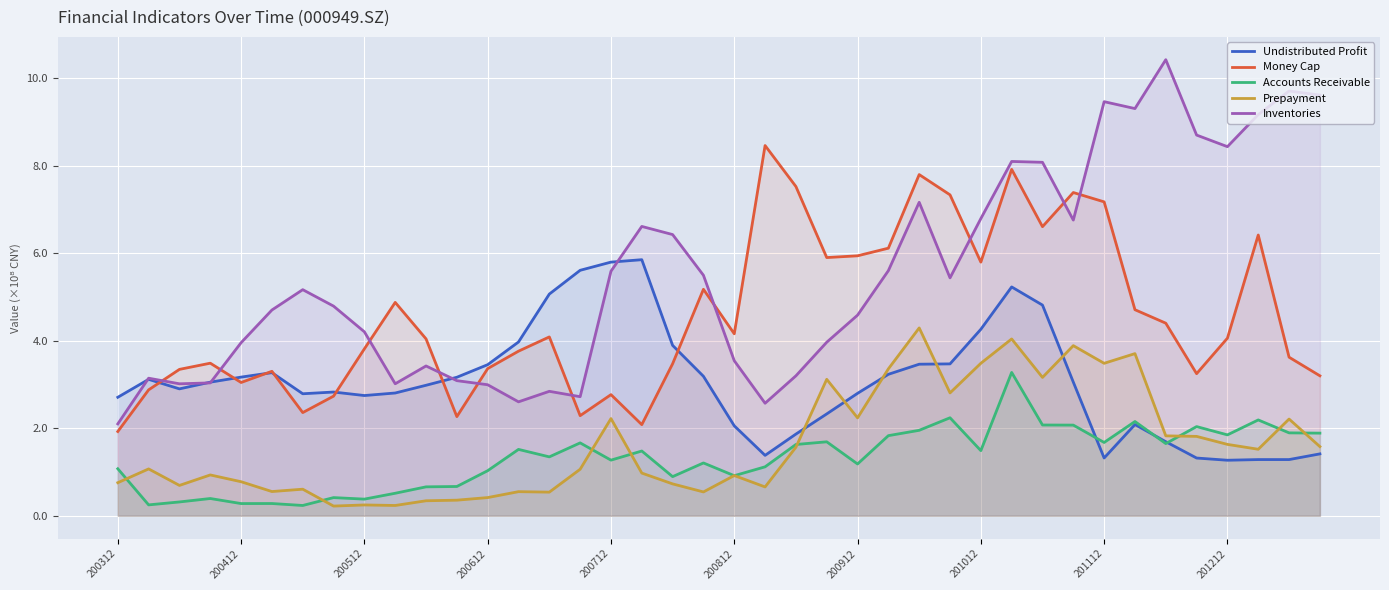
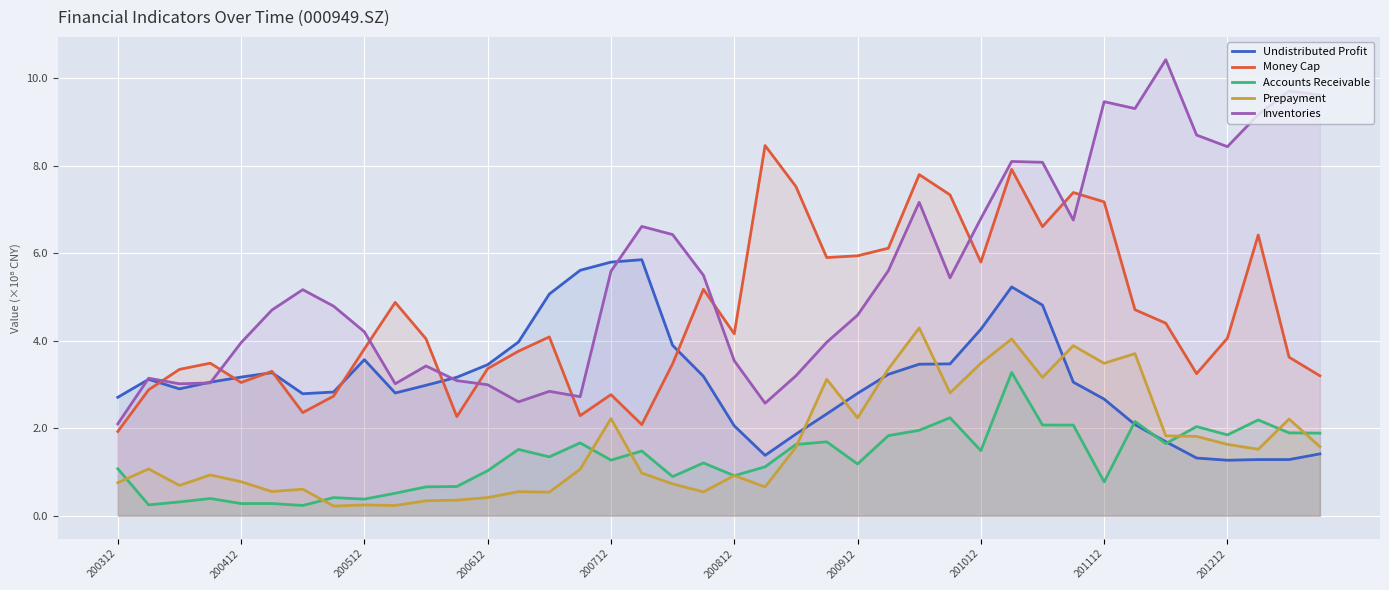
  {
    "Undistributed Profit": {
      "200312": 2.7,
      "200412": 3.2,
-     "200512": 2.7,
+     "200512": 3.6,
      "200612": 3.5,
      "200712": 5.8,
      "200812": 2.1,
      "200912": 2.8,
      "201012": 4.3,
-     "201112": 1.3,
+     "201112": 2.7,
      "201212": 1.3
    },
    "Money Cap": {
      "200312": 1.9,
      "200412": 3.0,
      "200512": 3.8,
      "200612": 3.4,
      "200712": 2.8,
      "200812": 4.2,
      "200912": 5.9,
      "201012": 5.8,
      "201112": 7.2,
      "201212": 4.1
    },
    "Accounts Receivable": {
      "200312": 1.1,
      "200412": 0.3,
      "200512": 0.4,
      "200612": 1.0,
      "200712": 1.3,
      "200912": 1.2,
      "201012": 1.5,
-     "201112": 1.7,
+     "201112": 0.8,
      "201212": 1.8
    },
    "Prepayment": {
      "200312": 0.8,
      "200412": 0.8,
      "200512": 0.2,
      "200612": 0.4,
      "200712": 2.2,
      "200912": 2.2,
      "201012": 3.5,
      "201112": 3.5,
      "201212": 1.6
    },
    "Inventories": {
      "200312": 2.1,
      "200412": 4.0,
      "200512": 4.2,
      "200612": 3.0,
      "200712": 5.6,
      "200812": 3.5,
      "200912": 4.6,
      "201012": 6.8,
      "201112": 9.5,
      "201212": 8.4
    }
  }
